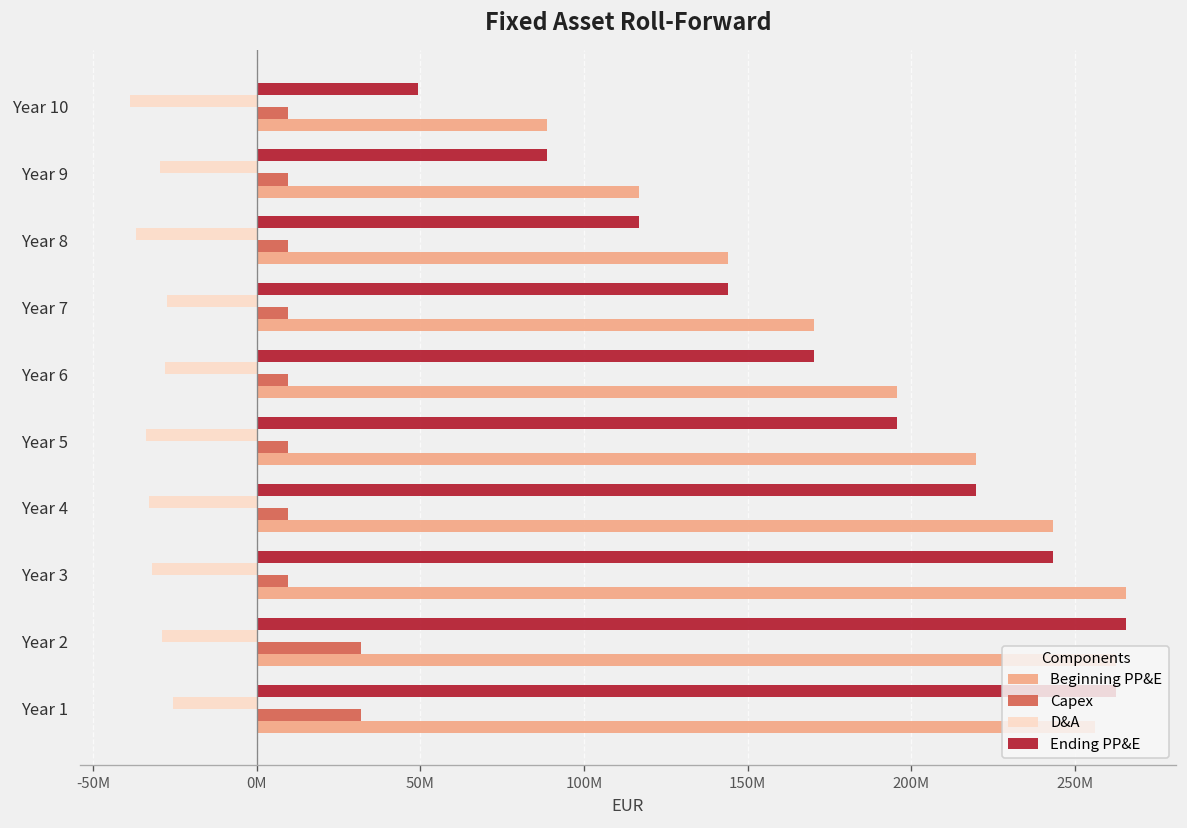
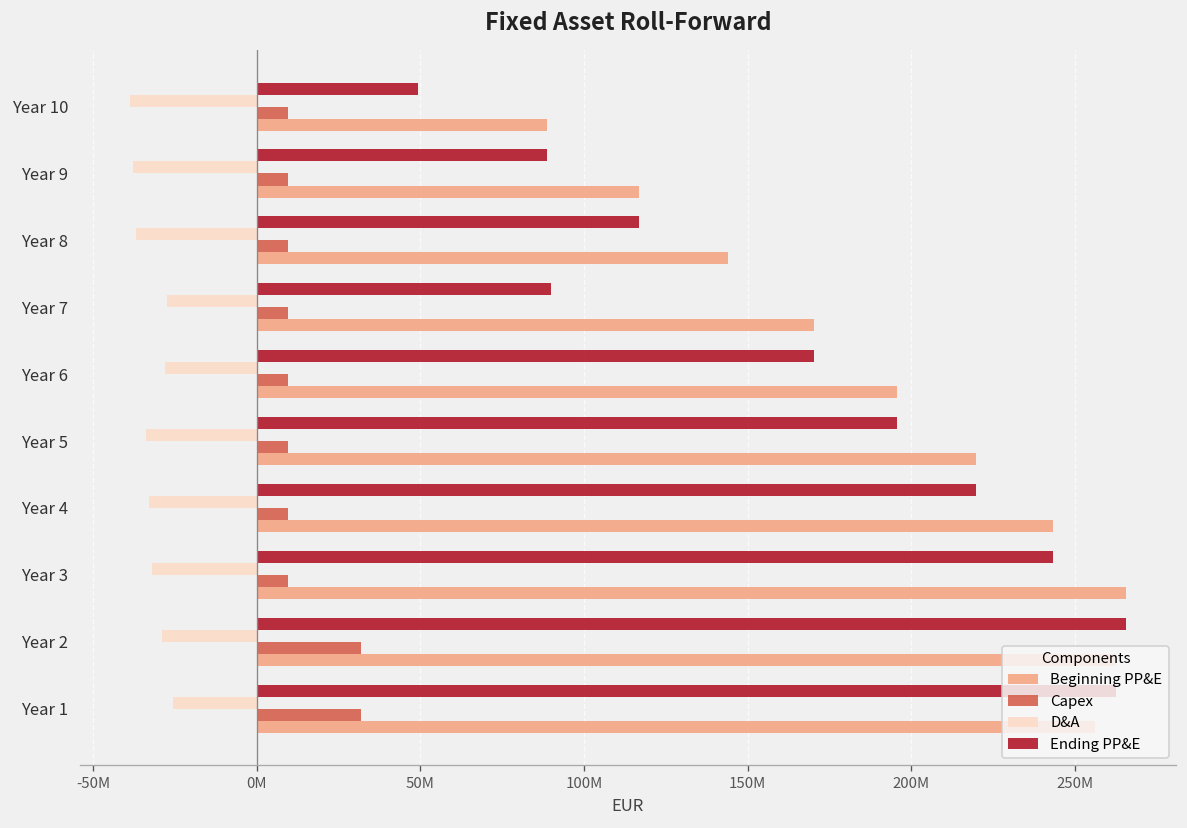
  {
    "Beginning PP&E": {
      "Year 10": 89000000,
      "Year 9": 117000000,
      "Year 8": 144000000,
      "Year 7": 170000000,
      "Year 6": 196000000,
      "Year 5": 220000000,
      "Year 4": 243000000,
      "Year 3": 266000000
    },
    "Capex": {
      "Year 10": 10000000,
      "Year 9": 10000000,
      "Year 8": 10000000,
      "Year 7": 10000000,
      "Year 6": 10000000,
      "Year 5": 10000000,
      "Year 4": 10000000,
      "Year 3": 10000000,
      "Year 2": 32000000,
      "Year 1": 32000000
    },
    "D&A": {
      "Year 10": -39000000,
-     "Year 9": -29000000,
+     "Year 9": -38000000,
      "Year 8": -37000000,
      "Year 7": -27000000,
      "Year 6": -28000000,
      "Year 5": -34000000,
      "Year 4": -33000000,
      "Year 3": -32000000,
      "Year 2": -29000000,
      "Year 1": -26000000
    },
    "Ending PP&E": {
      "Year 10": 49000000,
      "Year 9": 89000000,
      "Year 8": 117000000,
-     "Year 7": 144000000,
+     "Year 7": 90000000,
      "Year 6": 170000000,
      "Year 5": 196000000,
      "Year 4": 220000000,
      "Year 3": 243000000,
      "Year 2": 266000000
    }
  }
